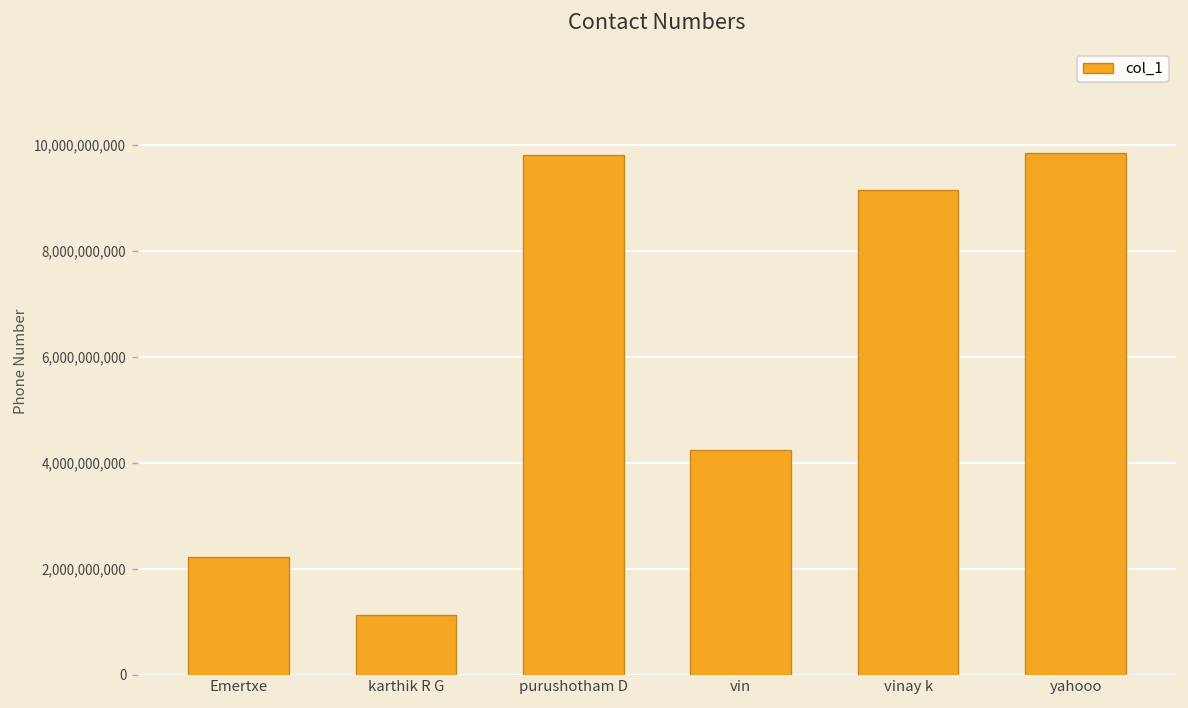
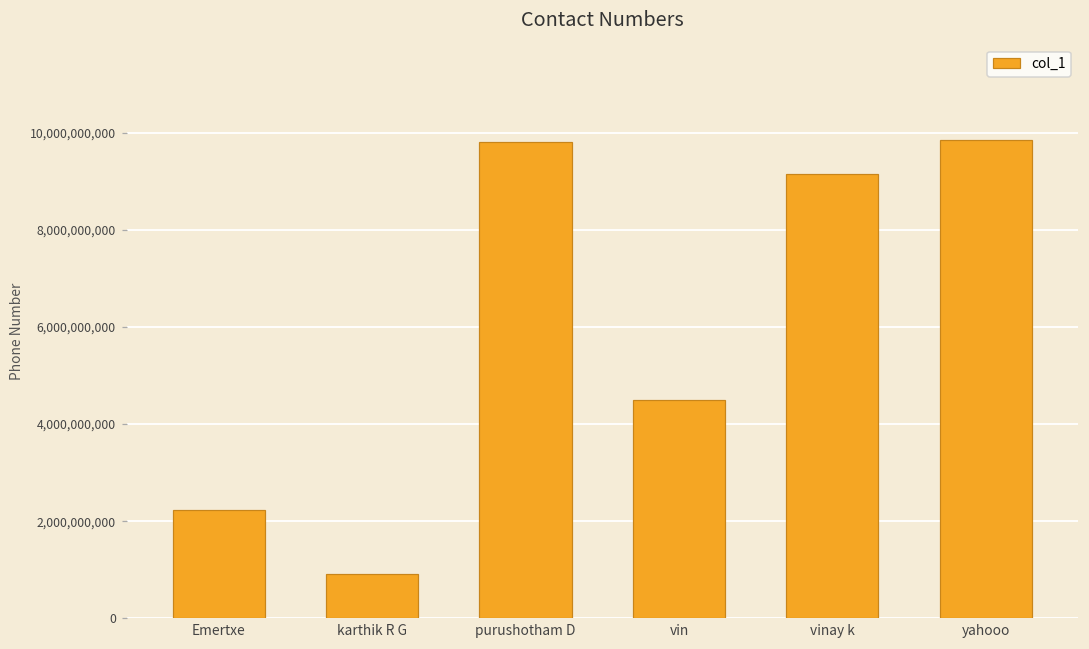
  {
    "Emertxe": "2,200,000,000",
-   "karthik R G": "1,100,000,000",
+   "karthik R G": "900,000,000",
    "purushotham D": "9,800,000,000",
-   "vin": "4,200,000,000",
+   "vin": "4,500,000,000",
    "vinay k": "9,100,000,000",
    "yahooo": "9,800,000,000"
  }
